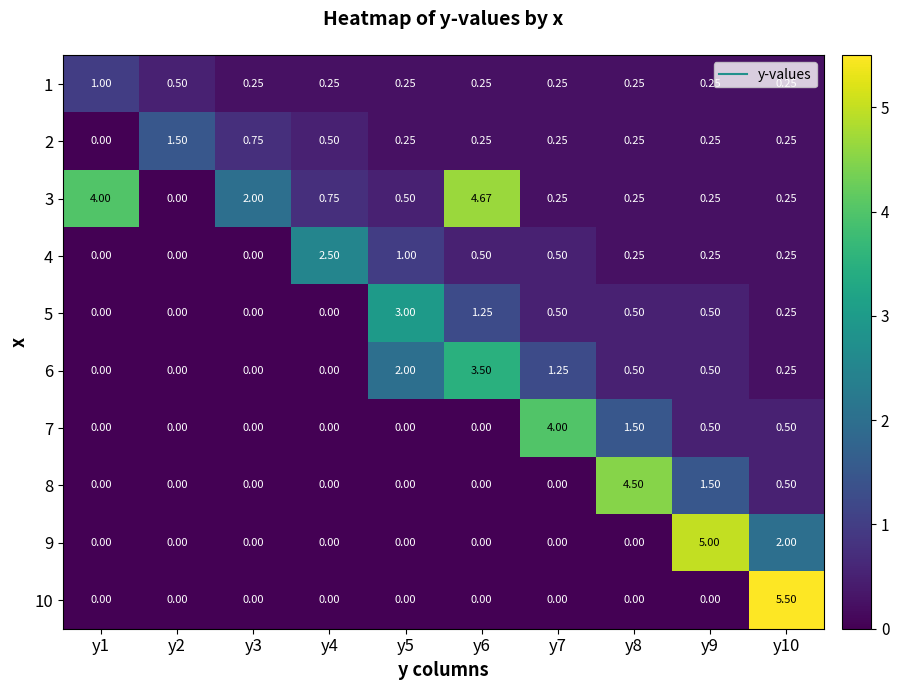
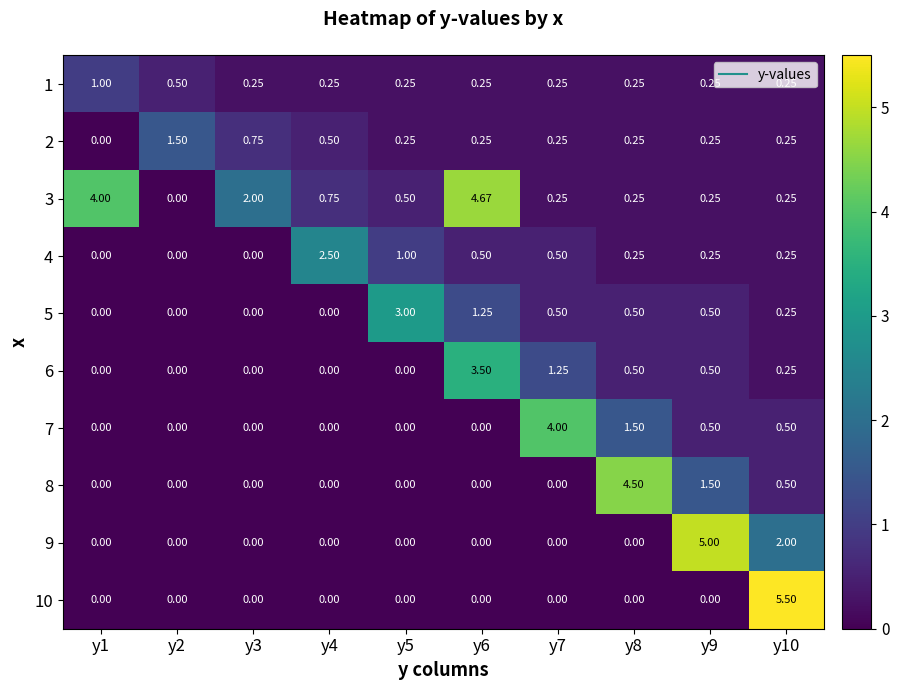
  {
    "1": {
      "y1": 1.00,
      "y2": 0.50,
      "y3": 0.25,
      "y4": 0.25,
      "y5": 0.25,
      "y6": 0.25,
      "y7": 0.25,
      "y8": 0.25
    },
    "2": {
      "y1": 0.00,
      "y2": 1.50,
      "y3": 0.75,
      "y4": 0.50,
      "y5": 0.25,
      "y6": 0.25,
      "y7": 0.25,
      "y8": 0.25,
      "y9": 0.25,
      "y10": 0.25
    },
    "3": {
      "y1": 4.00,
      "y2": 0.00,
      "y3": 2.00,
      "y4": 0.75,
      "y5": 0.50,
      "y6": 4.67,
      "y7": 0.25,
      "y8": 0.25,
      "y9": 0.25,
      "y10": 0.25
    },
    "4": {
      "y1": 0.00,
      "y2": 0.00,
      "y3": 0.00,
      "y4": 2.50,
      "y5": 1.00,
      "y6": 0.50,
      "y7": 0.50,
      "y8": 0.25,
      "y9": 0.25,
      "y10": 0.25
    },
    "5": {
      "y1": 0.00,
      "y2": 0.00,
      "y3": 0.00,
      "y4": 0.00,
      "y5": 3.00,
      "y6": 1.25,
      "y7": 0.50,
      "y8": 0.50,
      "y9": 0.50,
      "y10": 0.25
    },
    "6": {
      "y1": 0.00,
      "y2": 0.00,
      "y3": 0.00,
      "y4": 0.00,
-     "y5": 2.00,
+     "y5": 0.00,
      "y6": 3.50,
      "y7": 1.25,
      "y8": 0.50,
      "y9": 0.50,
      "y10": 0.25
    },
    "7": {
      "y1": 0.00,
      "y2": 0.00,
      "y3": 0.00,
      "y4": 0.00,
      "y5": 0.00,
      "y6": 0.00,
      "y7": 4.00,
      "y8": 1.50,
      "y9": 0.50,
      "y10": 0.50
    },
    "8": {
      "y1": 0.00,
      "y2": 0.00,
      "y3": 0.00,
      "y4": 0.00,
      "y5": 0.00,
      "y6": 0.00,
      "y7": 0.00,
      "y8": 4.50,
      "y9": 1.50,
      "y10": 0.50
    },
    "9": {
      "y1": 0.00,
      "y2": 0.00,
      "y3": 0.00,
      "y4": 0.00,
      "y5": 0.00,
      "y6": 0.00,
      "y7": 0.00,
      "y8": 0.00,
      "y9": 5.00,
      "y10": 2.00
    },
    "10": {
      "y1": 0.00,
      "y2": 0.00,
      "y3": 0.00,
      "y4": 0.00,
      "y5": 0.00,
      "y6": 0.00,
      "y7": 0.00,
      "y8": 0.00,
      "y9": 0.00,
      "y10": 5.50
    }
  }
